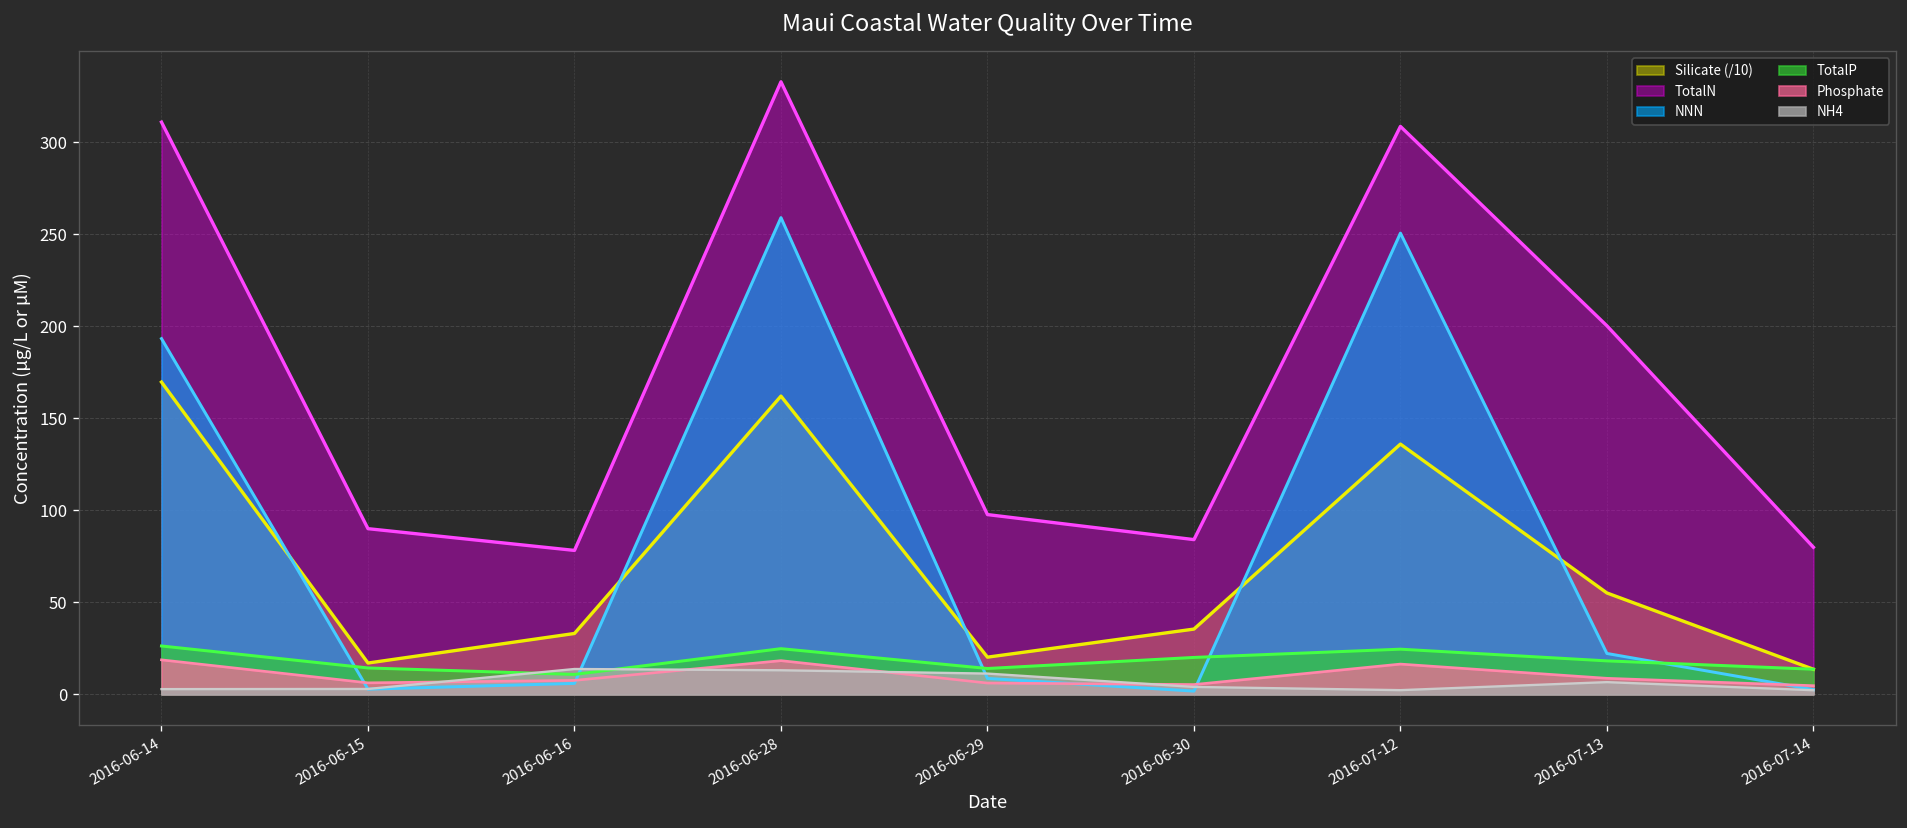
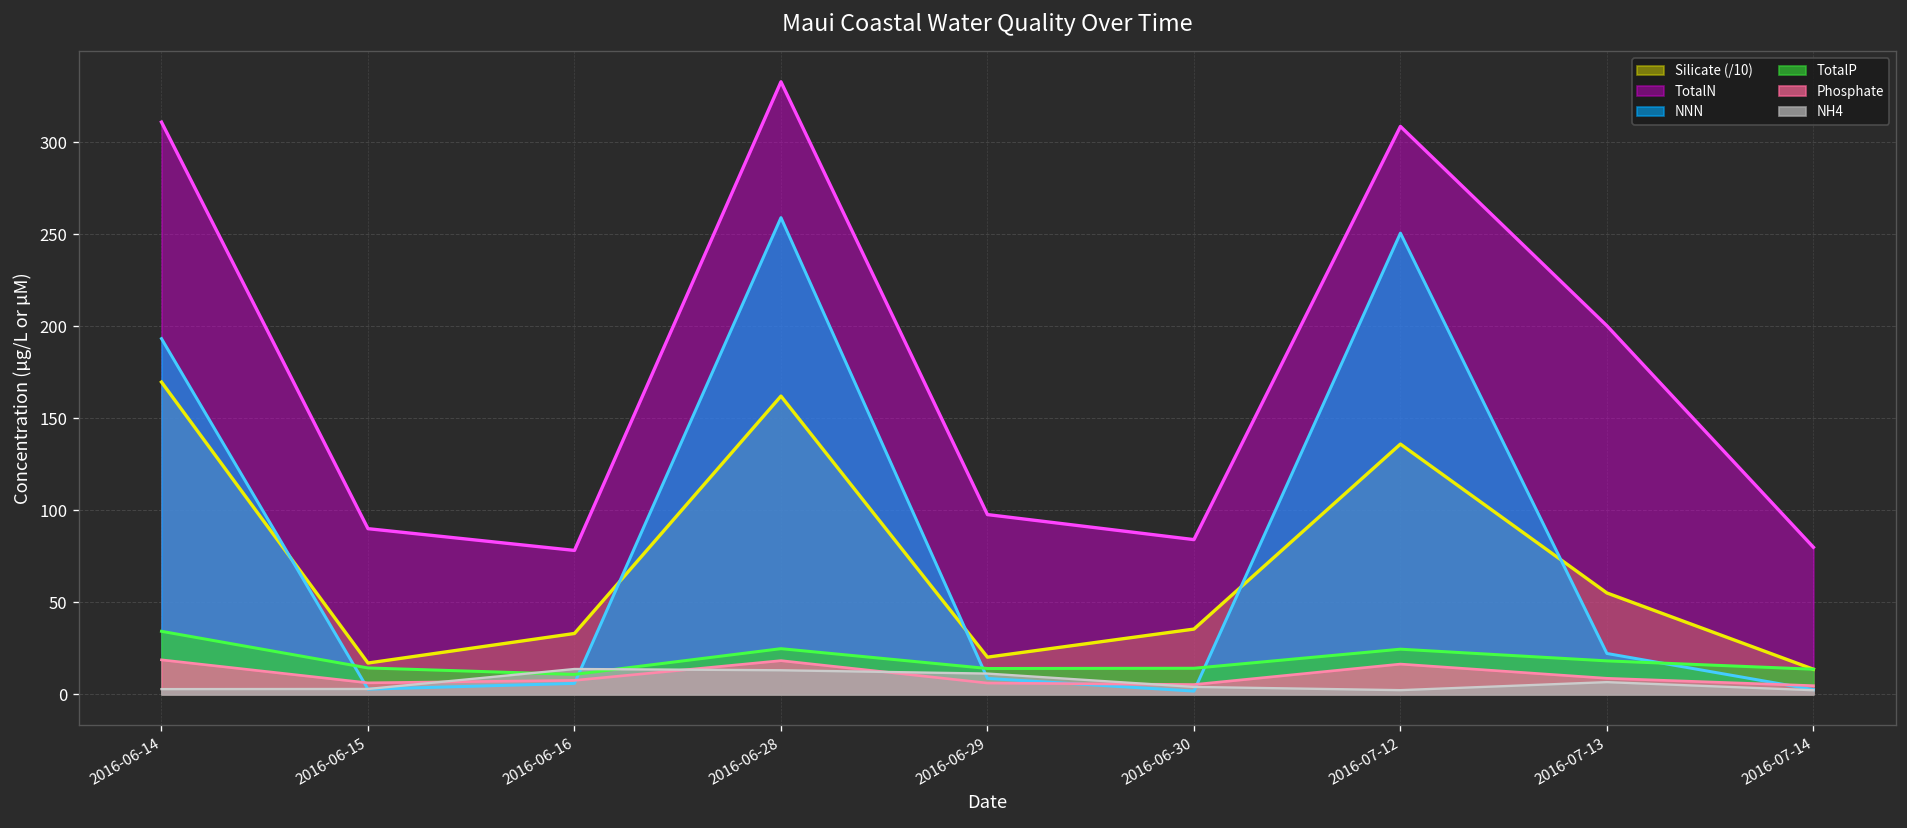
  {
    "Silicate (/10)": {
      "2016-06-14": 170,
      "2016-06-15": 17,
      "2016-06-16": 33,
      "2016-06-28": 162,
      "2016-06-29": 20,
      "2016-06-30": 35,
      "2016-07-12": 136,
      "2016-07-13": 55
    },
    "TotalN": {
      "2016-06-14": 311,
      "2016-06-15": 90,
      "2016-06-16": 78,
      "2016-06-28": 333,
      "2016-06-29": 98,
      "2016-06-30": 84,
      "2016-07-12": 309,
      "2016-07-13": 200,
      "2016-07-14": 80
    },
    "NNN": {
      "2016-06-14": 193,
      "2016-06-28": 259,
      "2016-06-29": 9,
      "2016-06-30": 2,
      "2016-07-12": 251,
      "2016-07-13": 22
    },
    "TotalP": {
-     "2016-06-14": 26,
+     "2016-06-14": 34,
      "2016-06-15": 14,
      "2016-06-16": 11,
      "2016-06-28": 25,
      "2016-06-29": 14,
-     "2016-06-30": 20,
+     "2016-06-30": 14,
      "2016-07-12": 25,
      "2016-07-13": 18
    },
    "Phosphate": {
      "2016-06-14": 19,
      "2016-06-15": 6,
      "2016-06-28": 18,
      "2016-06-29": 6,
      "2016-07-12": 16,
      "2016-07-13": 9,
      "2016-07-14": 5
    },
    "NH4": {
      "2016-06-14": 3,
      "2016-06-16": 14,
      "2016-06-28": 13,
      "2016-06-29": 11,
      "2016-07-12": 2,
      "2016-07-13": 7
    }
  }
